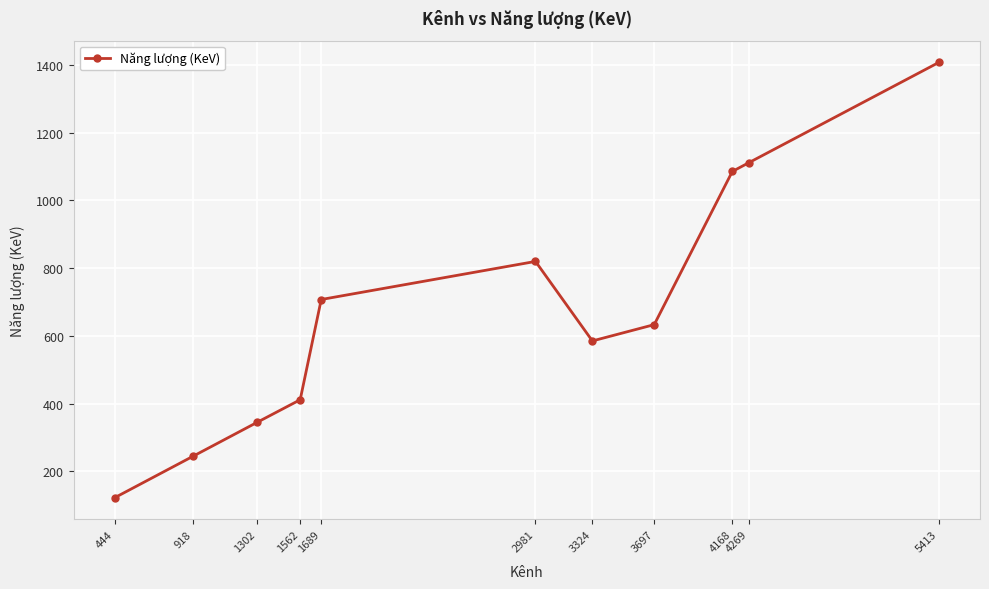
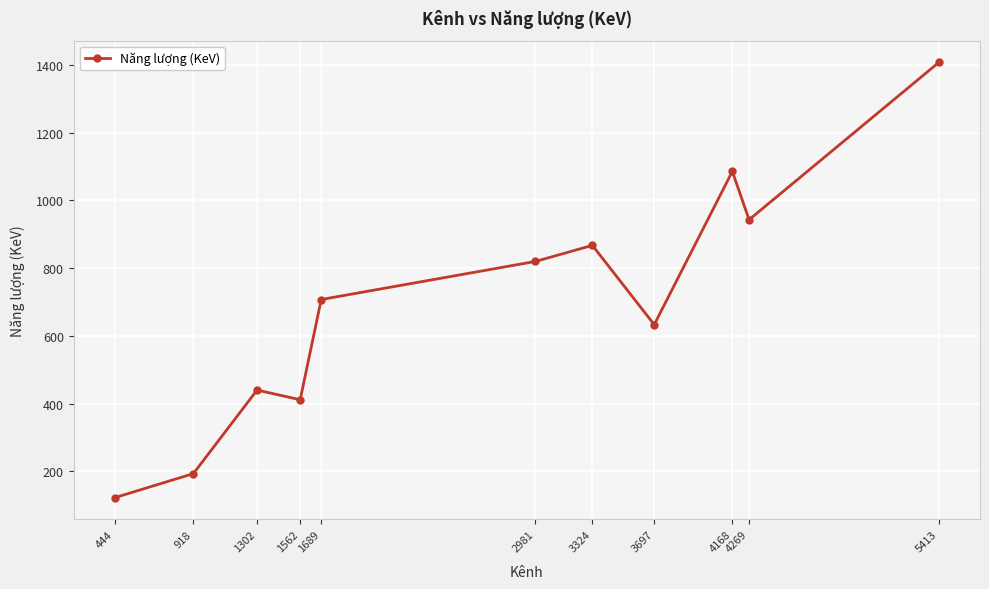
  {
    "444": 120,
-   "918": 240,
-   "1302": 340,
+   "918": 190,
+   "1302": 440,
    "1562": 410,
    "1689": 710,
    "2981": 820,
-   "3324": 580,
+   "3324": 870,
    "3697": 630,
    "4168": 1090,
-   "4269": 1110,
+   "4269": 940,
    "5413": 1410
  }
